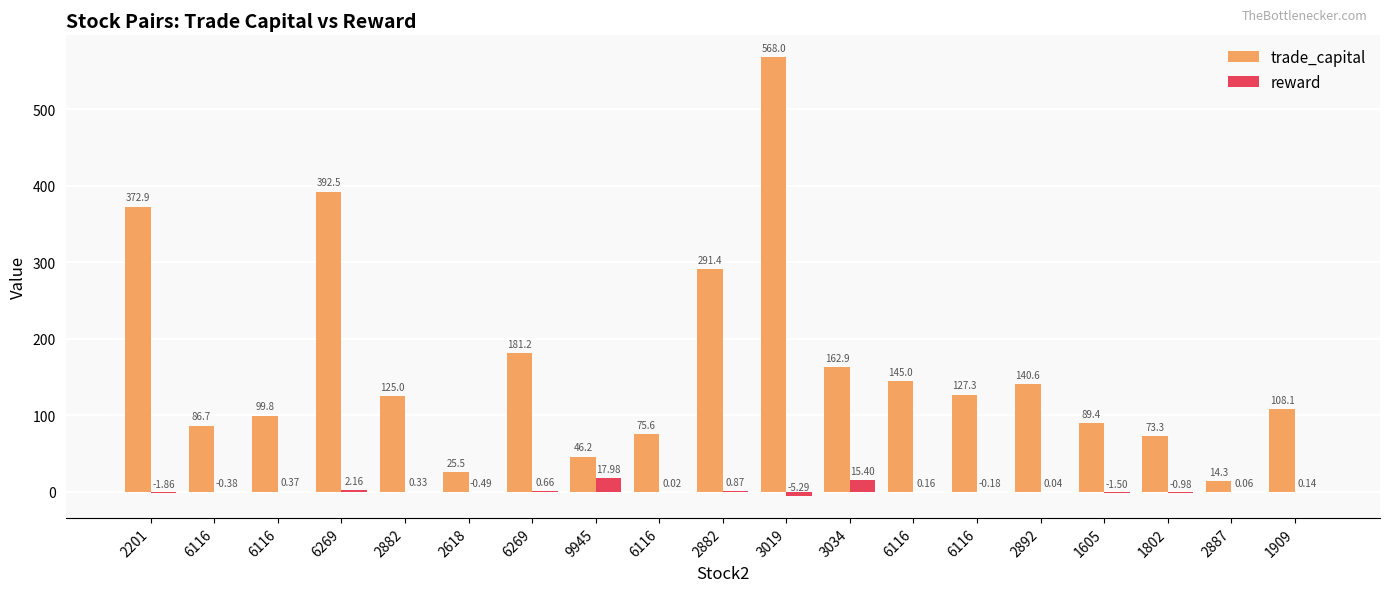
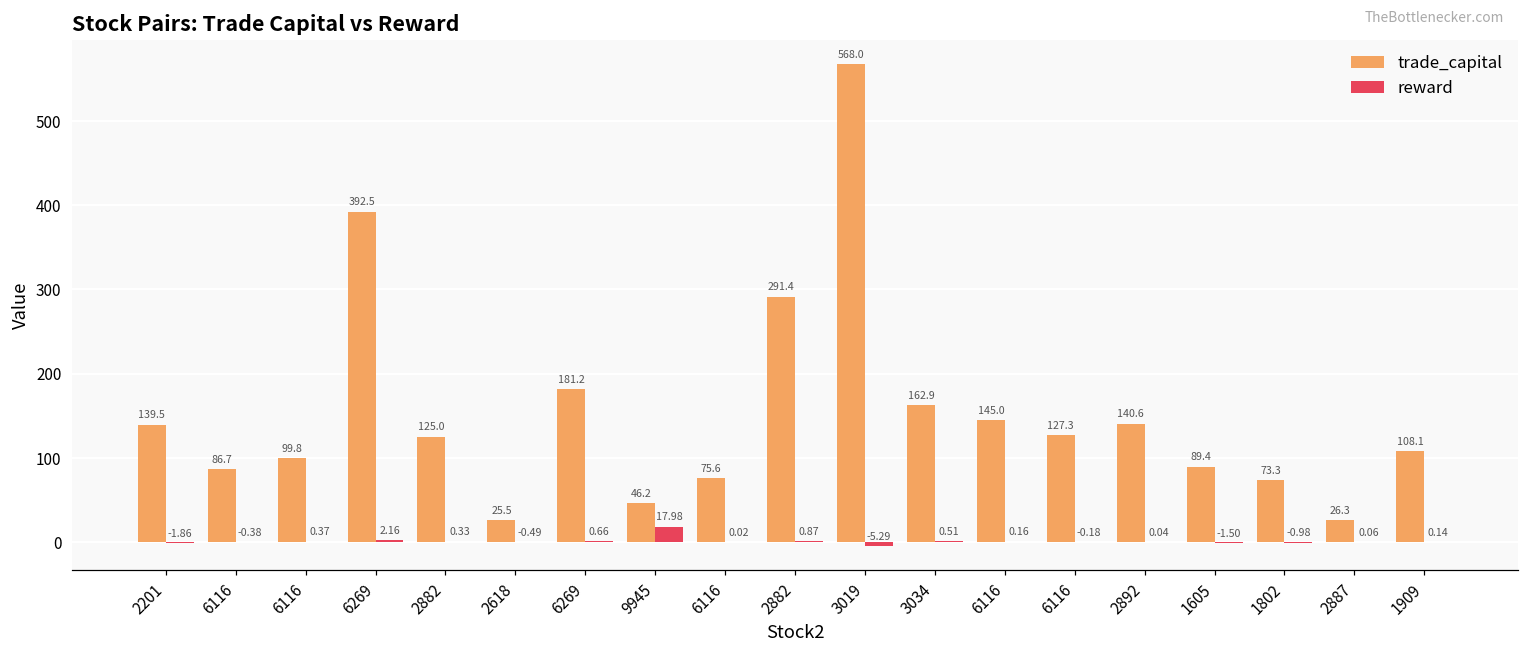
  {
    "trade_capital": {
-     "2201": 372.9,
+     "2201": 139.5,
      "2618": 25.5,
      "9945": 46.2,
      "3019": 568.0,
      "3034": 162.9,
      "2892": 140.6,
      "1605": 89.4,
      "1802": 73.3,
-     "2887": 14.3,
+     "2887": 26.3,
      "1909": 108.1
    },
    "reward": {
      "2201": -1.86,
      "2618": -0.49,
      "9945": 17.98,
      "3019": -5.29,
-     "3034": 15.40,
+     "3034": 0.51,
      "2892": 0.04,
      "1605": -1.50,
      "1802": -0.98,
      "2887": 0.06,
      "1909": 0.14
    }
  }
